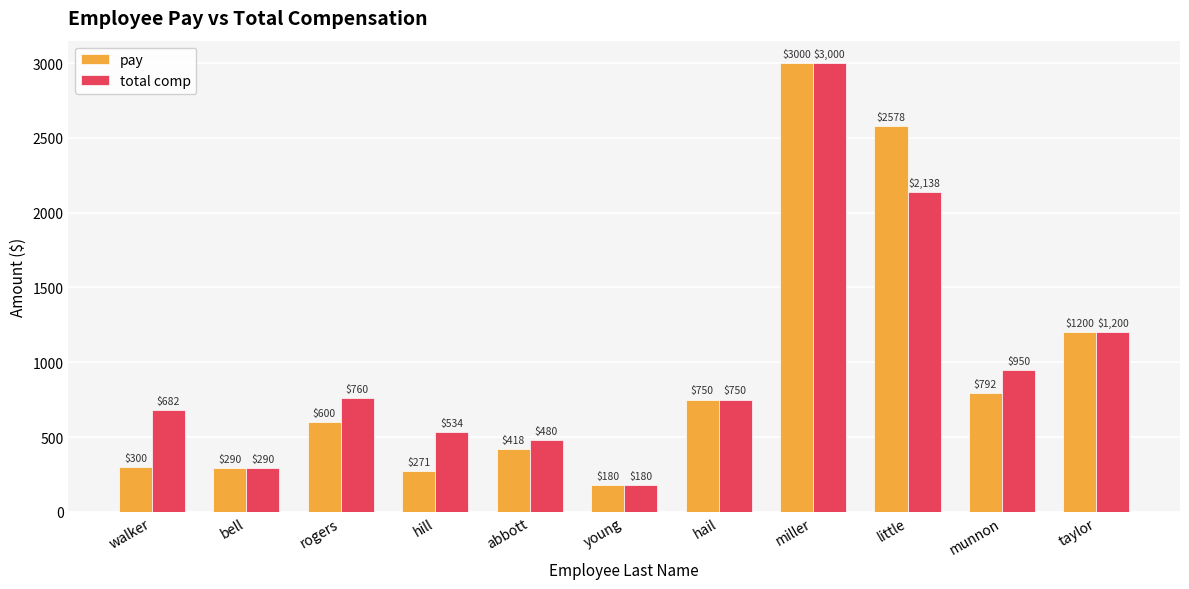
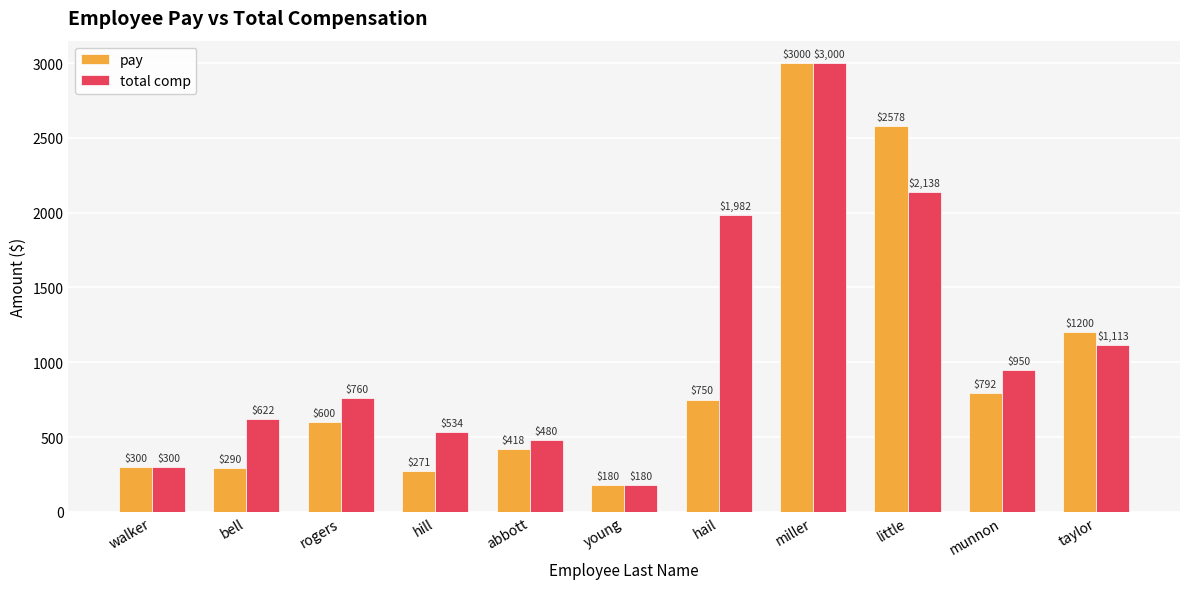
  {
    "pay": {
      "walker": "$300",
      "bell": "$290",
      "rogers": "$600",
      "hill": "$271",
      "abbott": "$418",
      "young": "$180",
      "hail": "$750",
      "miller": "$3000",
      "little": "$2578",
      "munnon": "$792",
      "taylor": "$1200"
    },
    "total comp": {
-     "walker": "$682",
-     "bell": "$290",
+     "walker": "$300",
+     "bell": "$622",
      "rogers": "$760",
      "hill": "$534",
      "abbott": "$480",
      "young": "$180",
-     "hail": "$750",
+     "hail": "$1,982",
      "miller": "$3,000",
      "little": "$2,138",
      "munnon": "$950",
-     "taylor": "$1,200"
+     "taylor": "$1,113"
    }
  }
